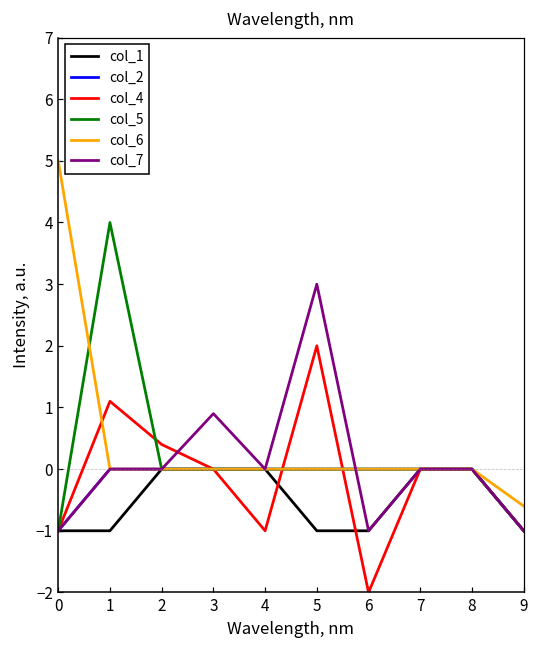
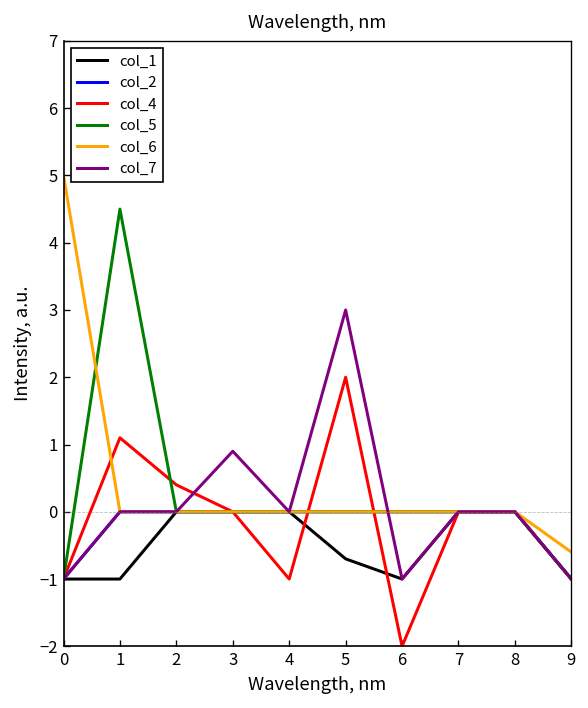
  {
    "col_1": {
      "1": -1.0,
-     "5": -1.0
+     "5": -0.7
    },
    "col_4": {
      "1": 1.1,
      "2": 0.4,
      "4": -1.0,
      "5": 2.0,
      "6": -2.0
    },
    "col_5": {
-     "1": 4.0
+     "1": 4.5
    },
    "col_6": {
      "0": 5.0,
      "9": -0.6
    },
    "col_7": {
      "3": 0.9,
      "5": 3.0
    }
  }
